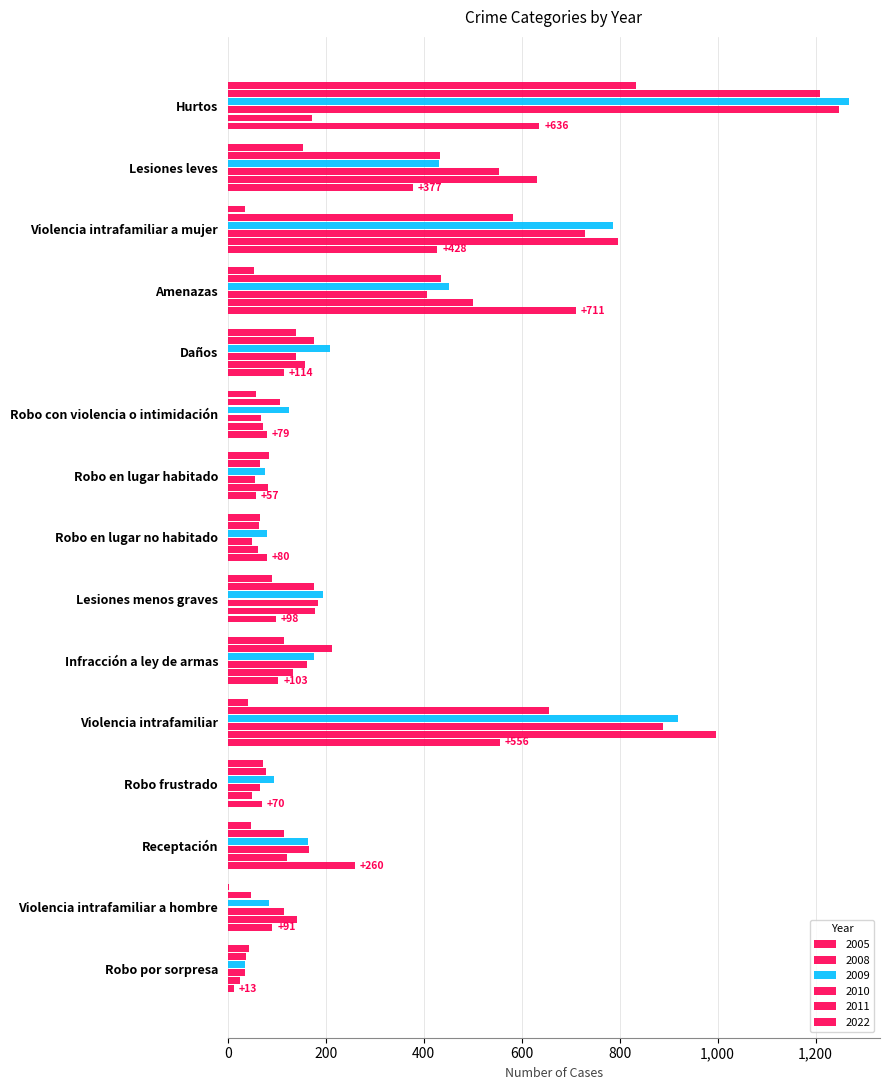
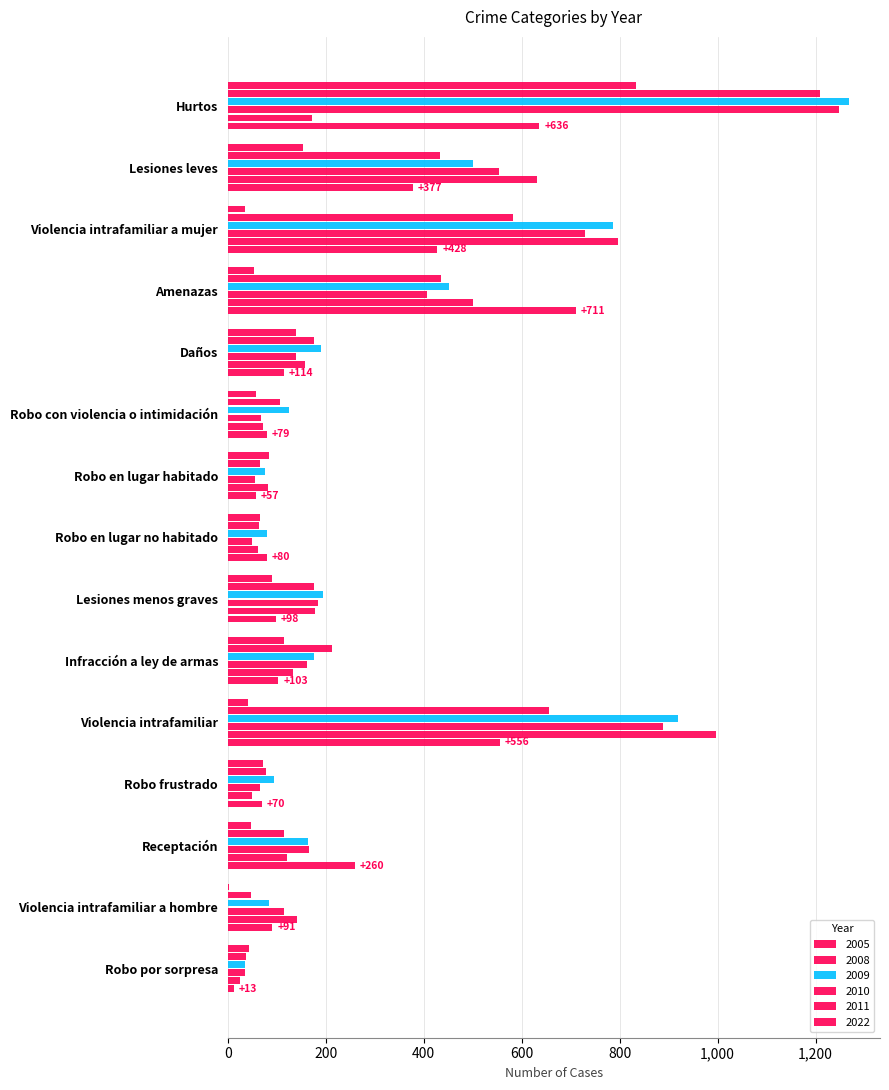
  {
    "2009": {
      "Hurtos": "1,270",
-     "Lesiones leves": "430",
+     "Lesiones leves": "500",
      "Violencia intrafamiliar a mujer": "790",
      "Amenazas": "450",
-     "Daños": "210",
+     "Daños": "190",
      "Robo con violencia o intimidación": "120",
      "Robo en lugar habitado": "80",
      "Lesiones menos graves": "200",
      "Infracción a ley de armas": "180",
      "Violencia intrafamiliar": "920",
      "Robo frustrado": "100",
      "Receptación": "160",
      "Violencia intrafamiliar a hombre": "80",
      "Robo por sorpresa": "30"
    }
  }
